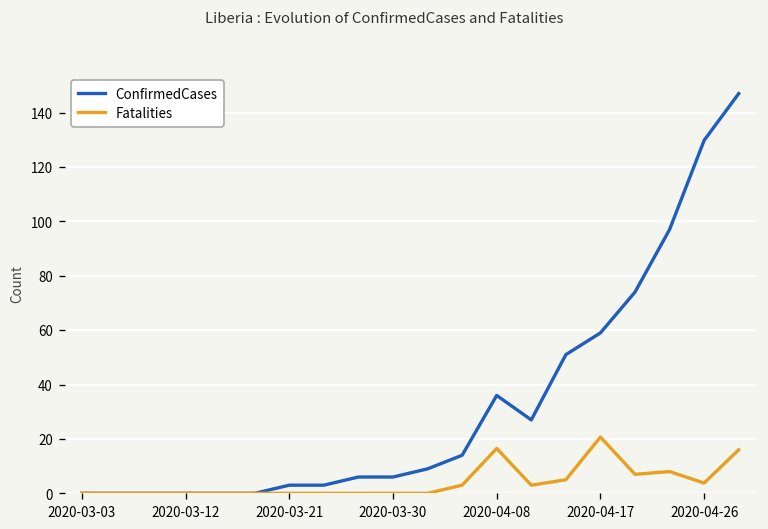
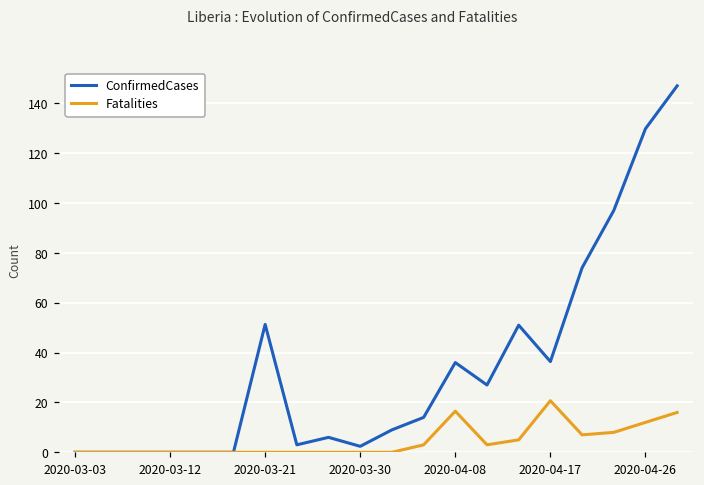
  {
    "ConfirmedCases": {
-     "2020-03-21": 3,
-     "2020-03-30": 6,
+     "2020-03-21": 51,
+     "2020-03-30": 2,
      "2020-04-08": 36,
-     "2020-04-17": 59,
+     "2020-04-17": 36,
      "2020-04-26": 130
    },
    "Fatalities": {
      "2020-03-21": 0,
      "2020-03-30": 0,
      "2020-04-08": 17,
      "2020-04-17": 21,
-     "2020-04-26": 4
+     "2020-04-26": 12
    }
  }
